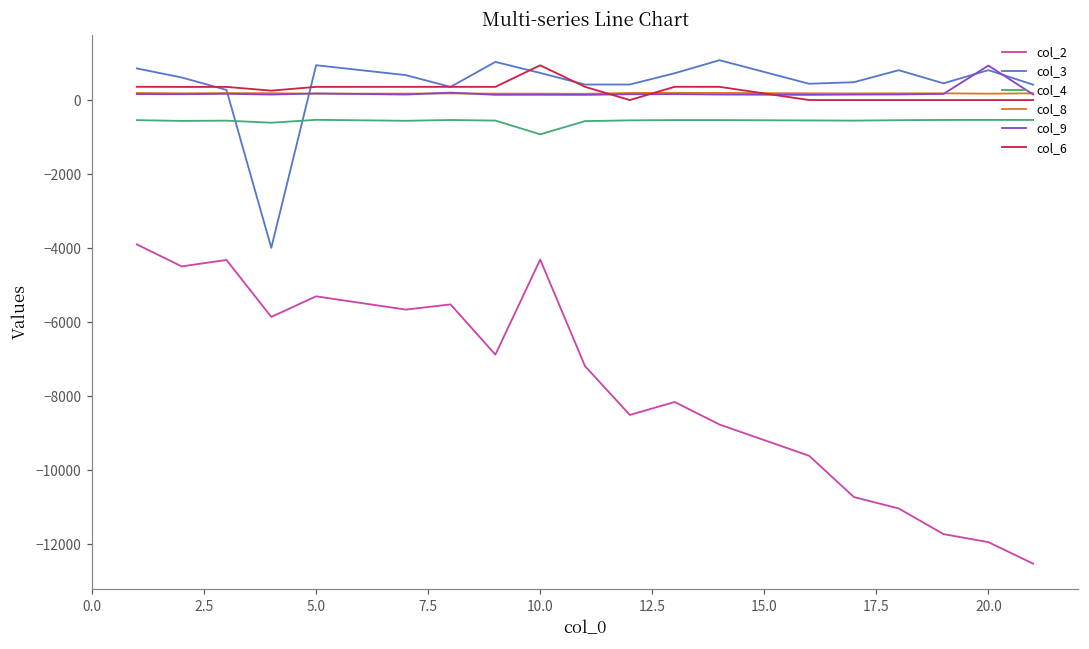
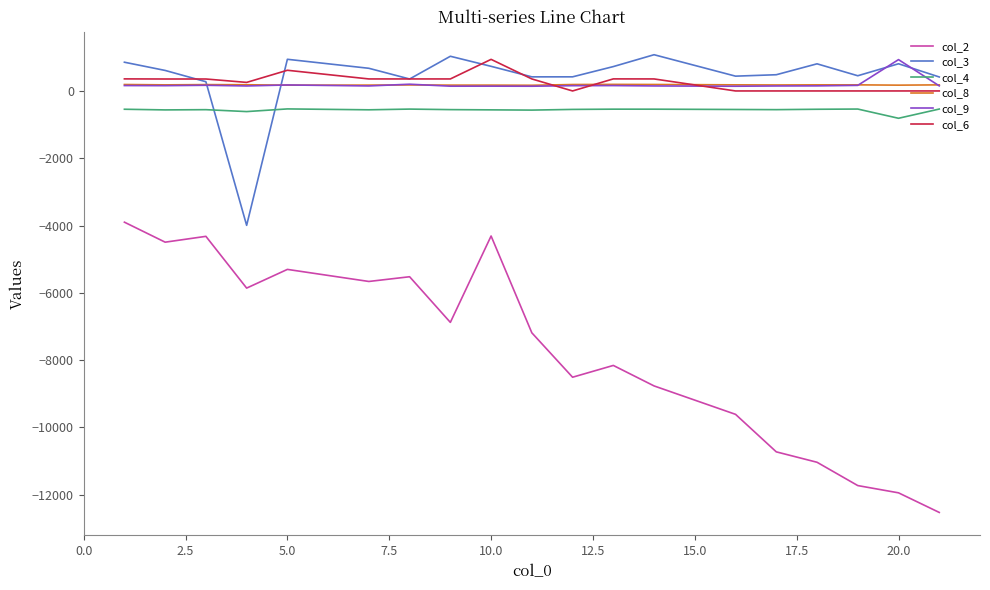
  {
    "col_2": {
      "5.0": -5300,
      "10.0": -4300,
      "20.0": -11900
    },
    "col_3": {
      "5.0": 900,
      "10.0": 700,
      "20.0": 800
    },
    "col_4": {
      "5.0": -500,
-     "10.0": -900,
-     "20.0": -500
+     "10.0": -600,
+     "20.0": -800
    },
    "col_8": {
      "20.0": 200
    },
    "col_9": {
      "20.0": 900
    },
    "col_6": {
-     "5.0": 400,
+     "5.0": 600,
      "10.0": 900,
      "20.0": 0
    }
  }
